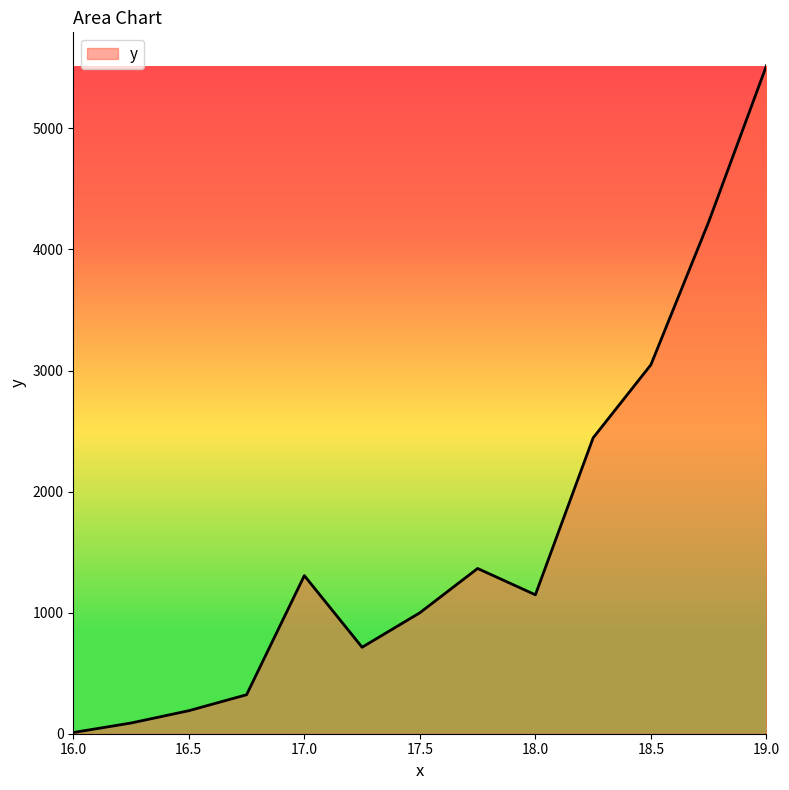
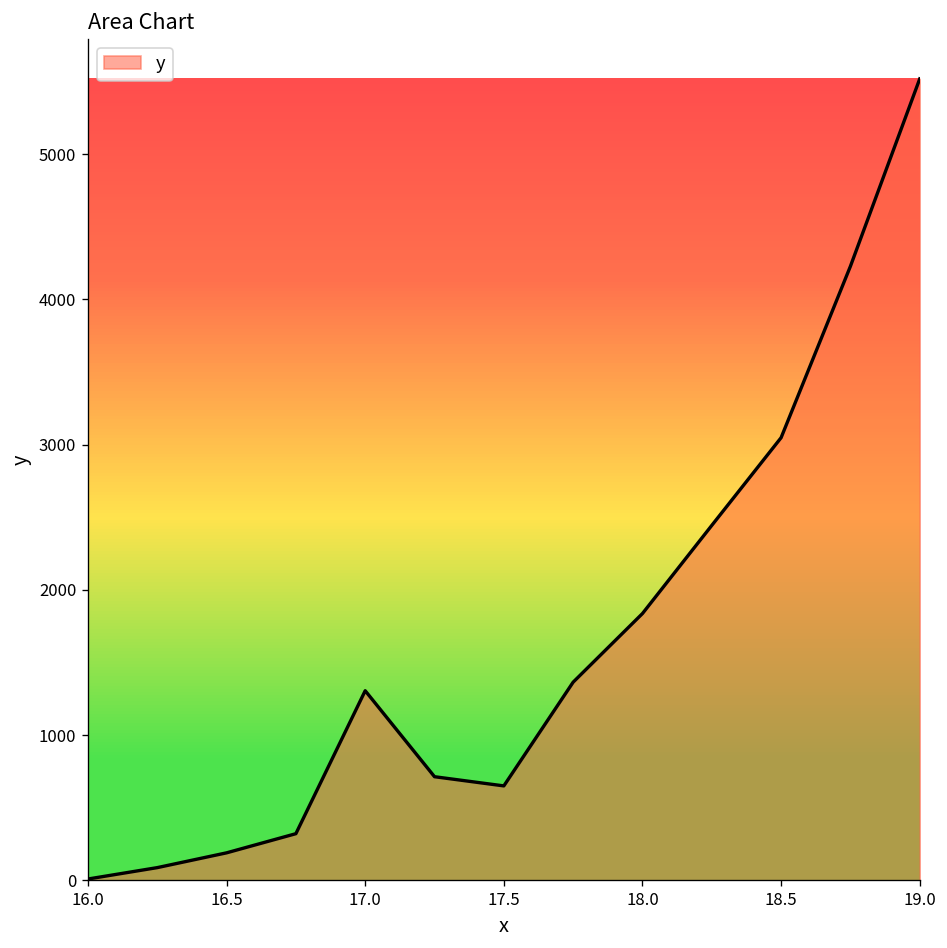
  {
    "16.0": 10,
    "16.5": 190,
    "17.0": 1310,
-   "17.5": 1000,
-   "18.0": 1150,
+   "17.5": 650,
+   "18.0": 1840,
    "18.5": 3050,
    "19.0": 5520
  }
